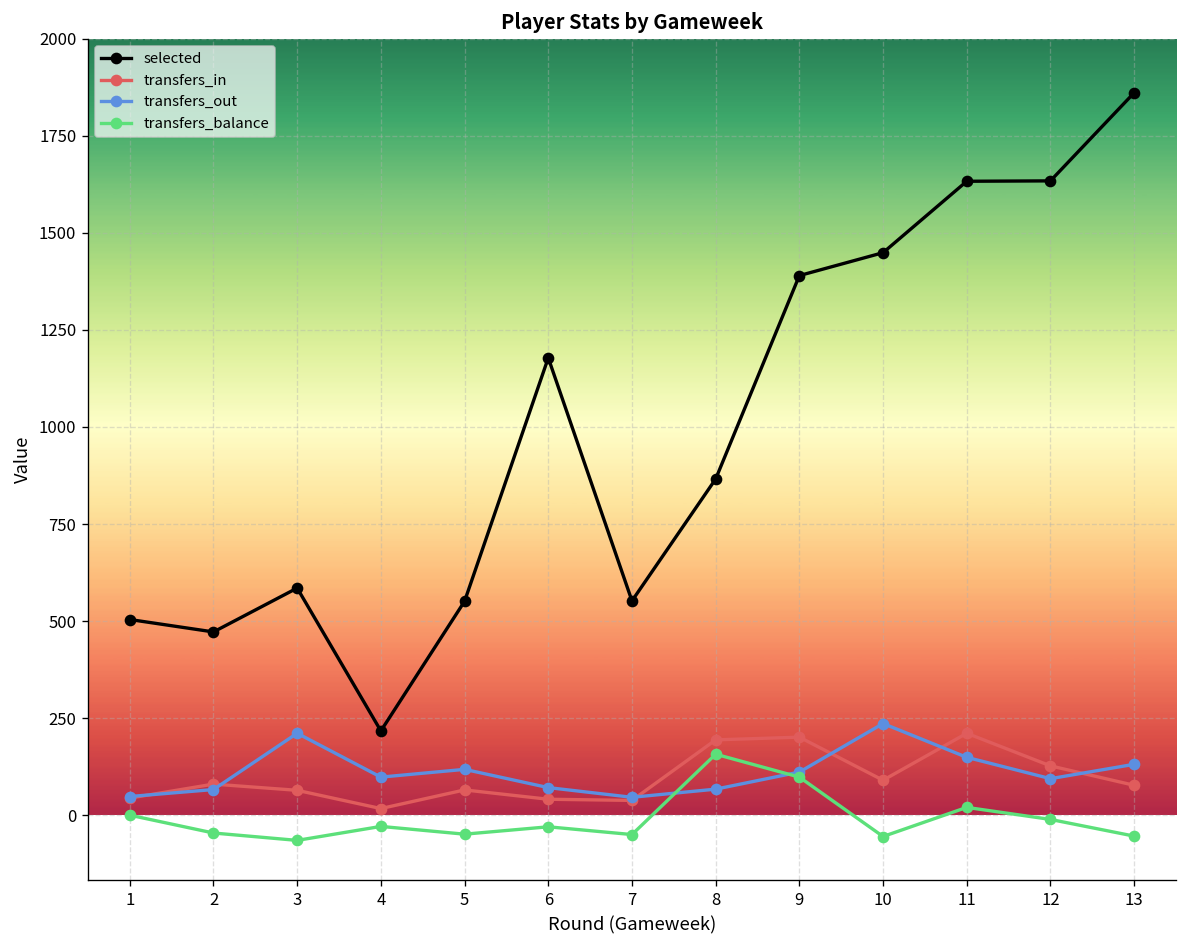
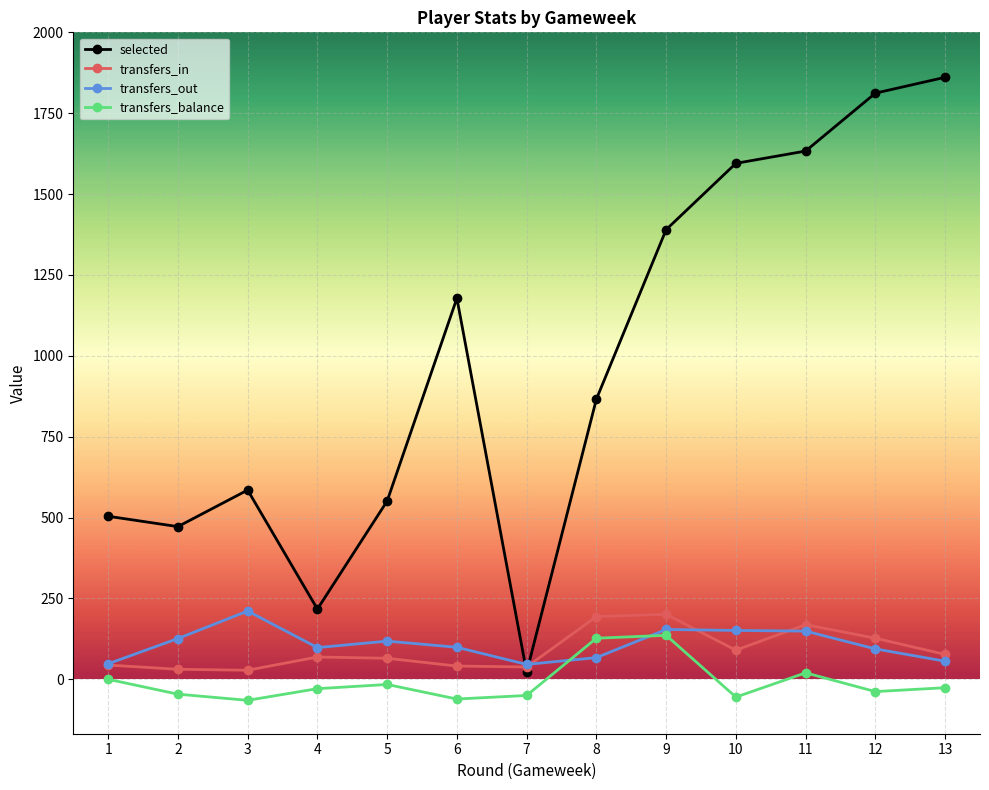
  {
    "selected": {
      "1": 500,
      "2": 470,
      "3": 590,
      "4": 220,
      "5": 550,
      "6": 1180,
-     "7": 550,
+     "7": 20,
      "8": 870,
      "9": 1390,
-     "10": 1450,
+     "10": 1600,
      "11": 1630,
-     "12": 1630,
+     "12": 1810,
      "13": 1860
    },
    "transfers_in": {
-     "2": 80,
-     "3": 60,
-     "4": 20,
+     "2": 30,
+     "3": 30,
+     "4": 70,
      "5": 70,
      "6": 40,
      "7": 40,
      "8": 190,
      "9": 200,
      "10": 90,
-     "11": 210,
+     "11": 170,
      "12": 130,
      "13": 80
    },
    "transfers_out": {
-     "2": 70,
+     "2": 130,
      "3": 210,
      "4": 100,
      "5": 120,
-     "6": 70,
+     "6": 100,
      "7": 50,
      "8": 70,
-     "9": 110,
-     "10": 240,
+     "9": 150,
+     "10": 150,
      "11": 150,
      "12": 90,
-     "13": 130
+     "13": 60
    },
    "transfers_balance": {
      "1": 0,
      "2": -50,
      "3": -70,
      "4": -30,
-     "5": -50,
-     "6": -30,
+     "5": -20,
+     "6": -60,
      "7": -50,
-     "8": 160,
-     "9": 100,
+     "8": 130,
+     "9": 140,
      "10": -60,
      "11": 20,
-     "12": -10,
-     "13": -50
+     "12": -40,
+     "13": -30
    }
  }
